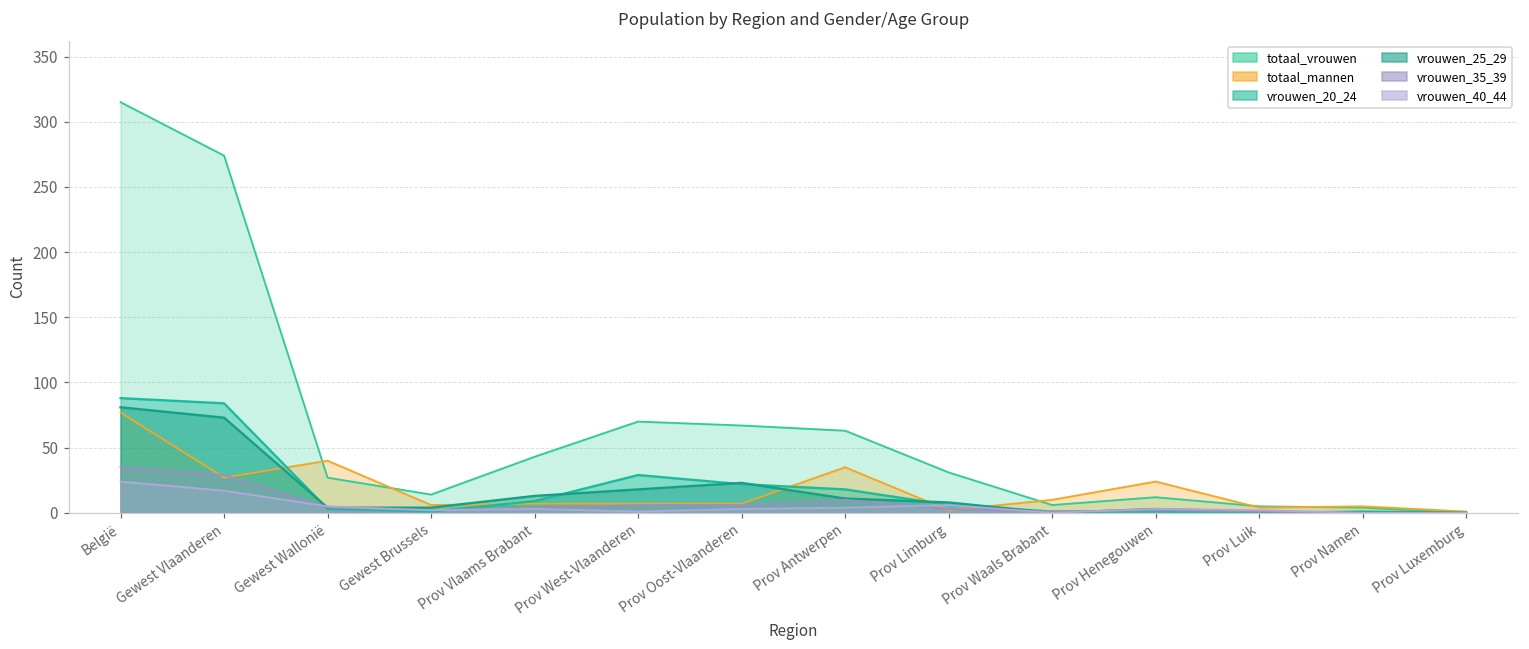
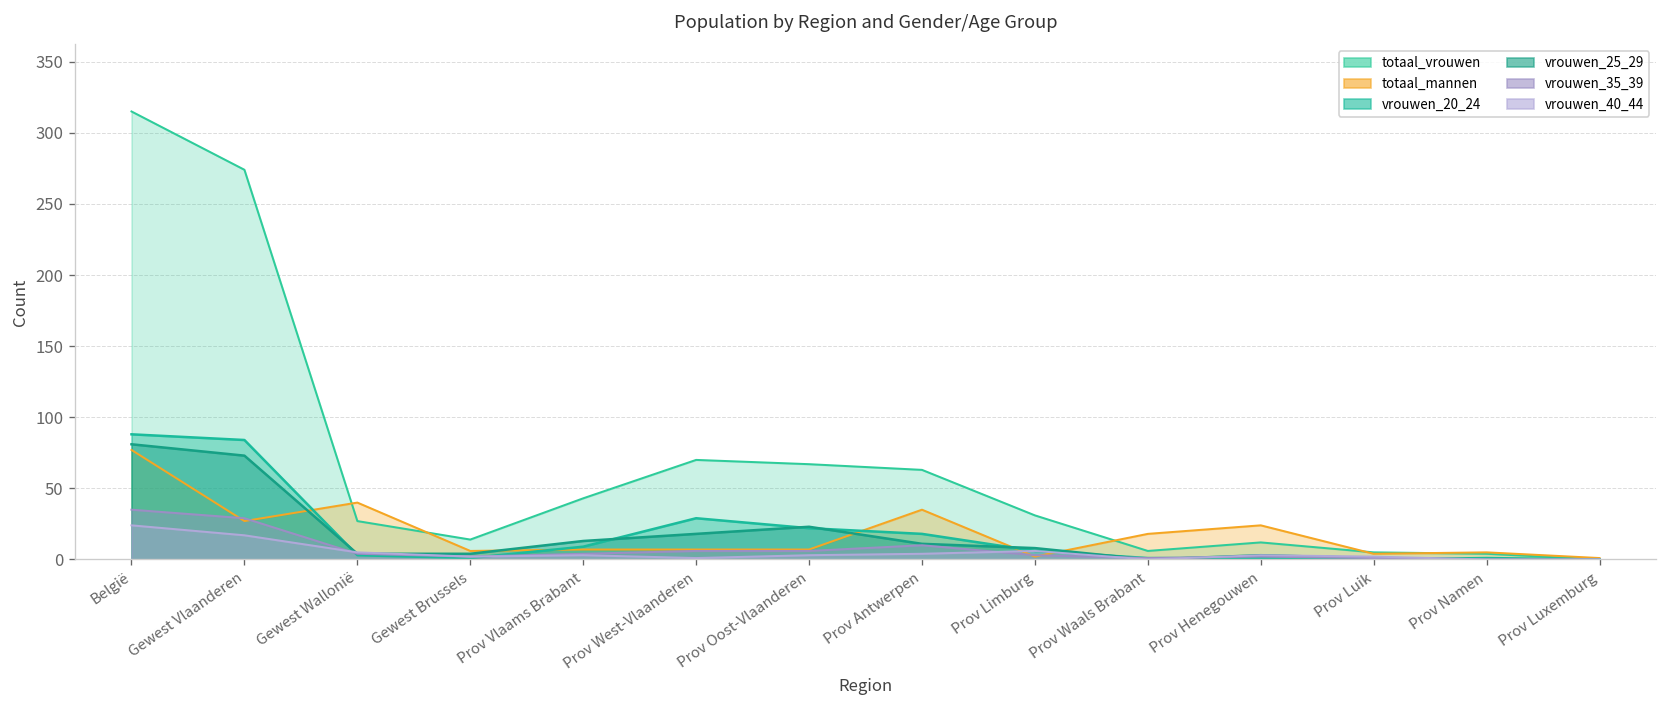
  {
    "totaal_mannen": {
      "België": 77,
      "Gewest Wallonië": 40,
      "Prov Antwerpen": 35,
-     "Prov Waals Brabant": 10,
+     "Prov Waals Brabant": 18,
      "Prov Henegouwen": 24
    }
  }
